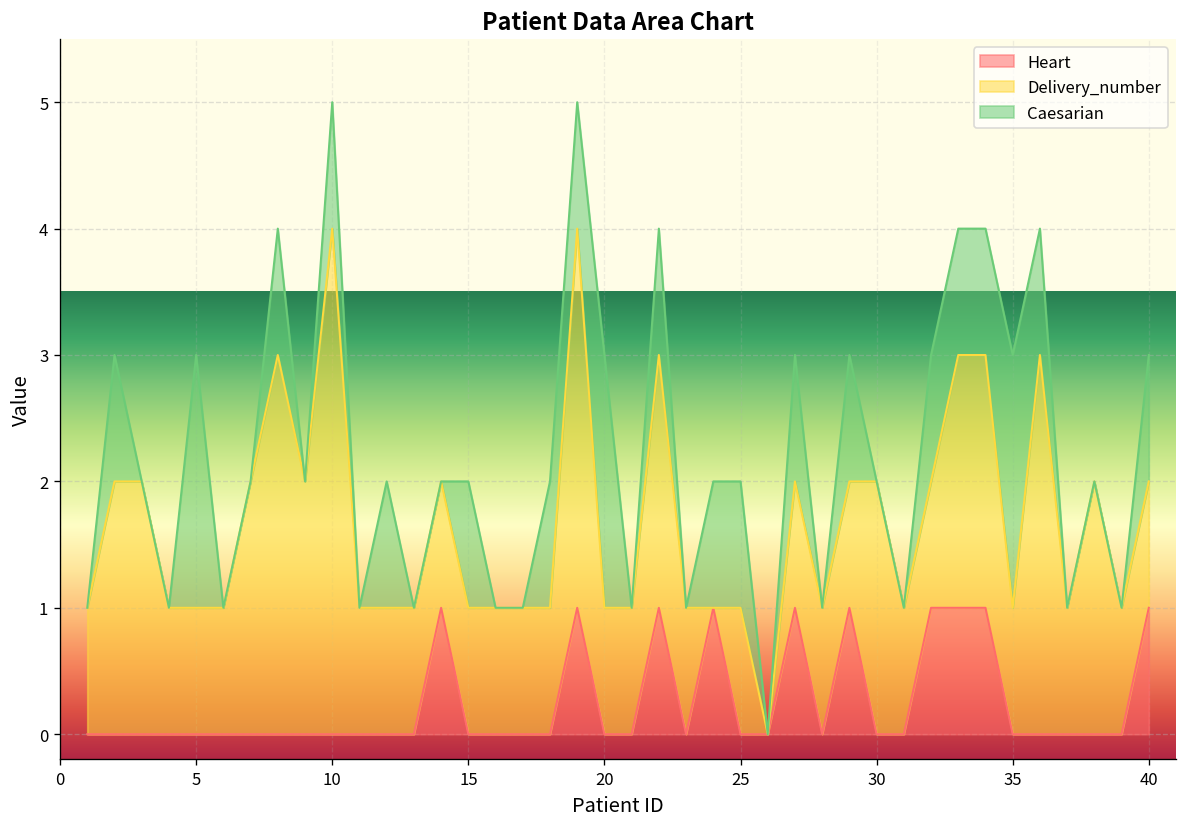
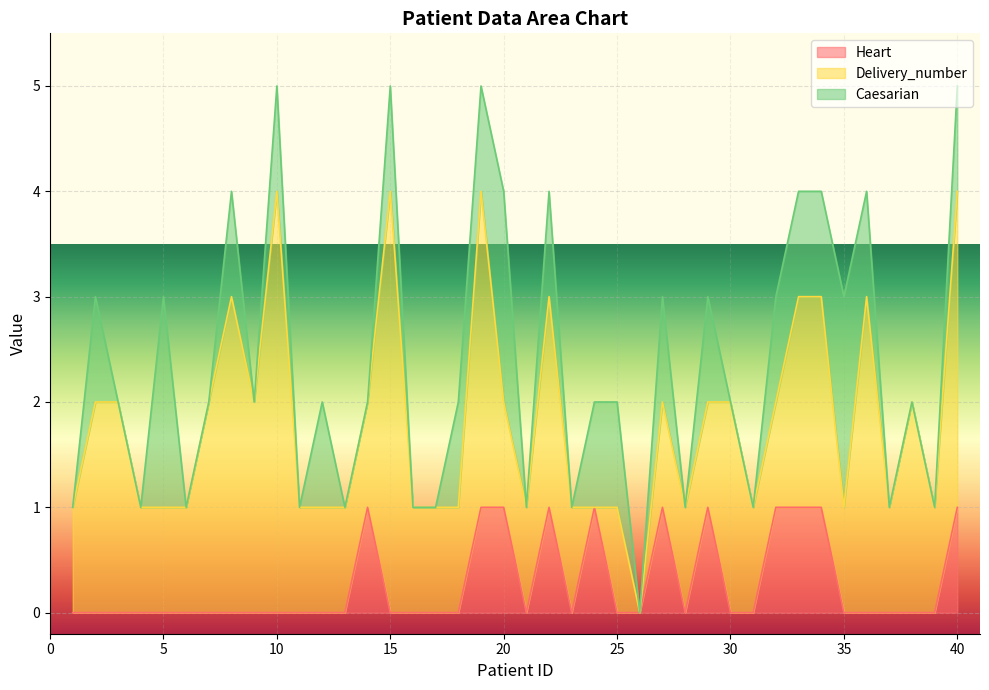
  {
    "Heart": {
      "5": 0,
      "10": 0,
      "15": 0,
-     "20": 0,
+     "20": 1,
      "25": 0,
      "30": 0,
      "35": 0,
      "40": 1
    },
    "Delivery_number": {
      "5": 1,
      "10": 4,
-     "15": 1,
+     "15": 4,
      "25": 1,
      "35": 1,
-     "40": 1
+     "40": 3
    },
    "Caesarian": {
      "5": 3,
      "10": 5,
      "25": 2,
      "35": 3
    }
  }
